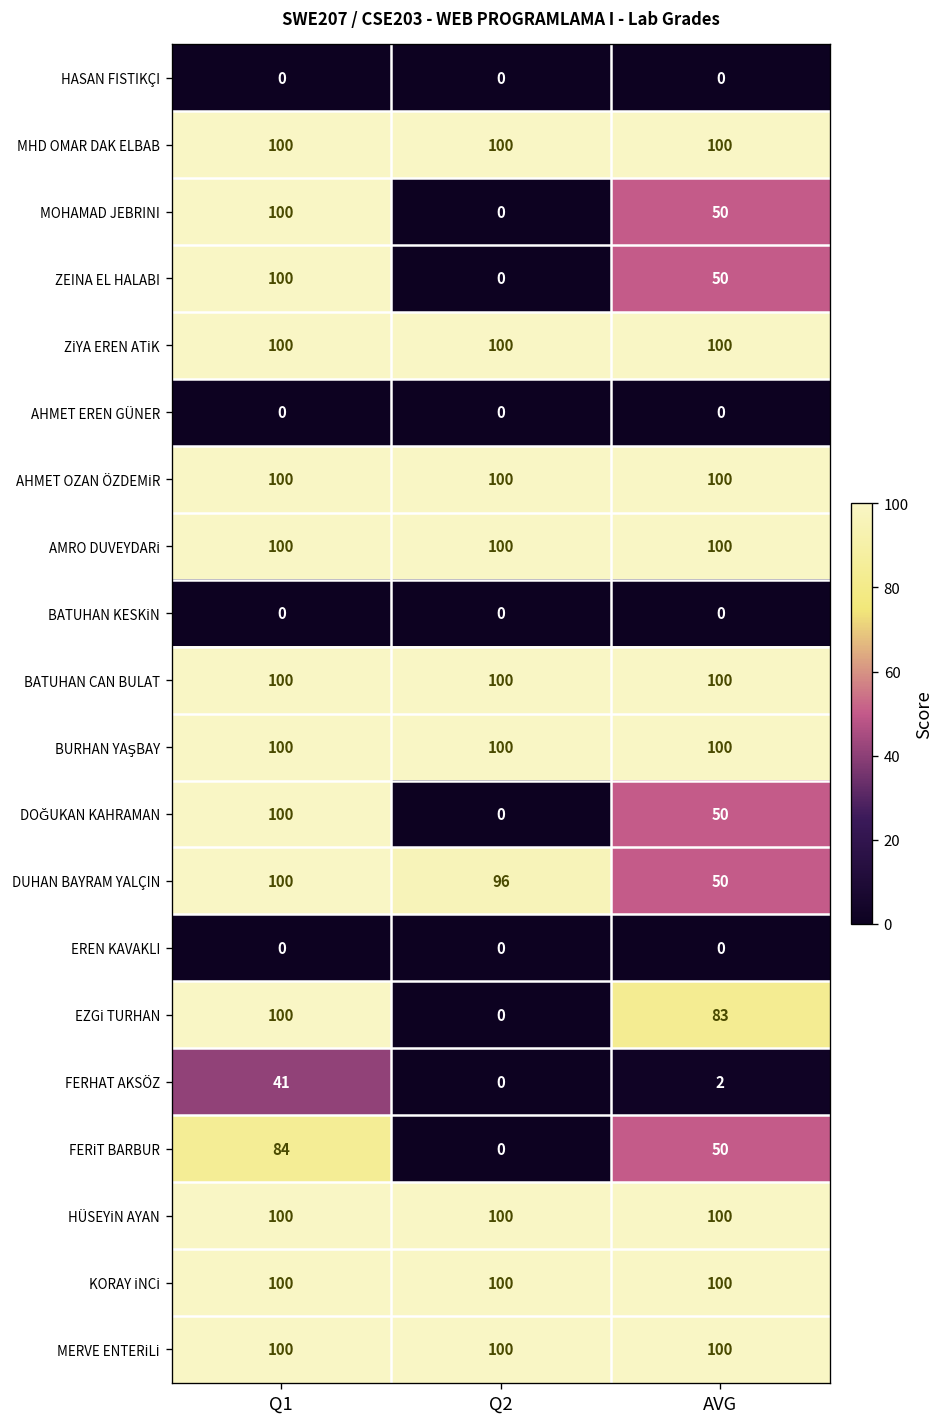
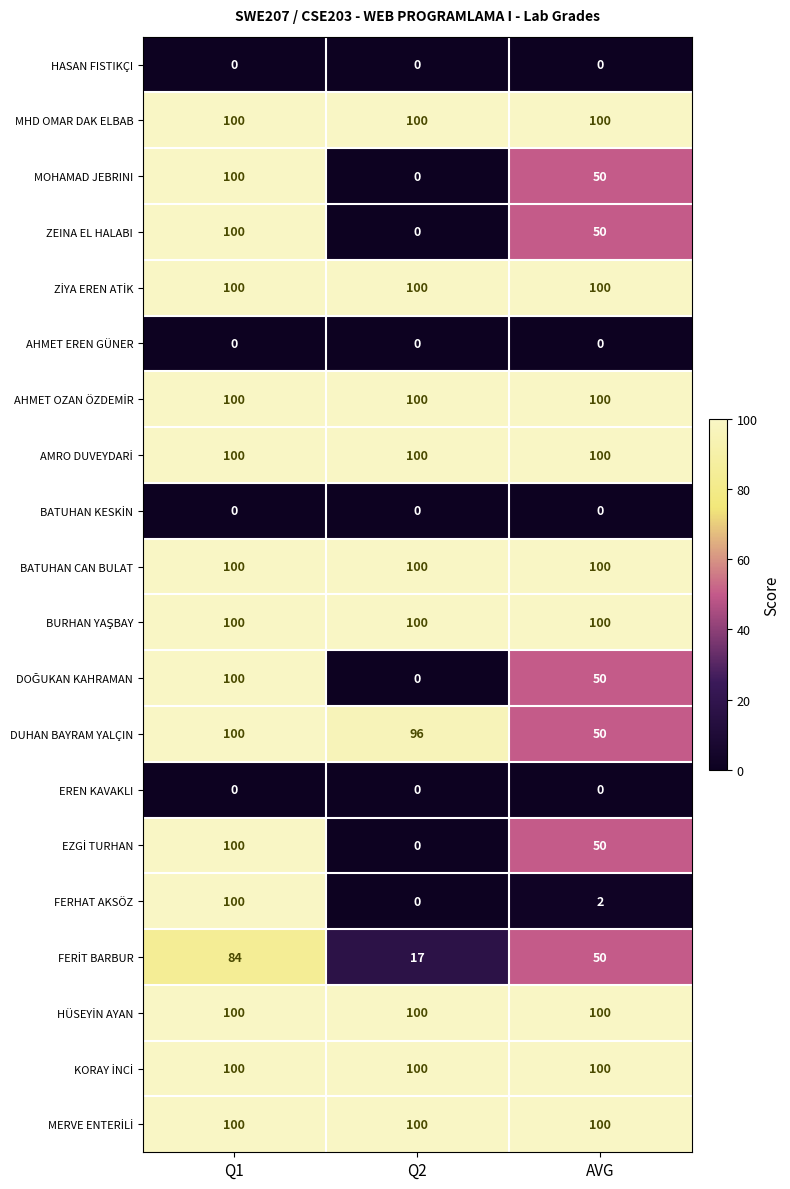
  {
    "HASAN FISTIKÇI": {
      "Q1": 0,
      "Q2": 0,
      "AVG": 0
    },
    "MHD OMAR DAK ELBAB": {
      "Q1": 100,
      "Q2": 100,
      "AVG": 100
    },
    "MOHAMAD JEBRINI": {
      "Q1": 100,
      "Q2": 0,
      "AVG": 50
    },
    "ZEINA EL HALABI": {
      "Q1": 100,
      "Q2": 0,
      "AVG": 50
    },
    "ZİYA EREN ATİK": {
      "Q1": 100,
      "Q2": 100,
      "AVG": 100
    },
    "AHMET EREN GÜNER": {
      "Q1": 0,
      "Q2": 0,
      "AVG": 0
    },
    "AHMET OZAN ÖZDEMİR": {
      "Q1": 100,
      "Q2": 100,
      "AVG": 100
    },
    "AMRO DUVEYDARİ": {
      "Q1": 100,
      "Q2": 100,
      "AVG": 100
    },
    "BATUHAN KESKİN": {
      "Q1": 0,
      "Q2": 0,
      "AVG": 0
    },
    "BATUHAN CAN BULAT": {
      "Q1": 100,
      "Q2": 100,
      "AVG": 100
    },
    "BURHAN YAŞBAY": {
      "Q1": 100,
      "Q2": 100,
      "AVG": 100
    },
    "DOĞUKAN KAHRAMAN": {
      "Q1": 100,
      "Q2": 0,
      "AVG": 50
    },
    "DUHAN BAYRAM YALÇIN": {
      "Q1": 100,
      "Q2": 96,
      "AVG": 50
    },
    "EREN KAVAKLI": {
      "Q1": 0,
      "Q2": 0,
      "AVG": 0
    },
    "EZGİ TURHAN": {
      "Q1": 100,
      "Q2": 0,
-     "AVG": 83
+     "AVG": 50
    },
    "FERHAT AKSÖZ": {
-     "Q1": 41,
+     "Q1": 100,
      "Q2": 0,
      "AVG": 2
    },
    "FERİT BARBUR": {
      "Q1": 84,
-     "Q2": 0,
+     "Q2": 17,
      "AVG": 50
    },
    "HÜSEYİN AYAN": {
      "Q1": 100,
      "Q2": 100,
      "AVG": 100
    },
    "KORAY İNCİ": {
      "Q1": 100,
      "Q2": 100,
      "AVG": 100
    },
    "MERVE ENTERİLİ": {
      "Q1": 100,
      "Q2": 100,
      "AVG": 100
    }
  }
